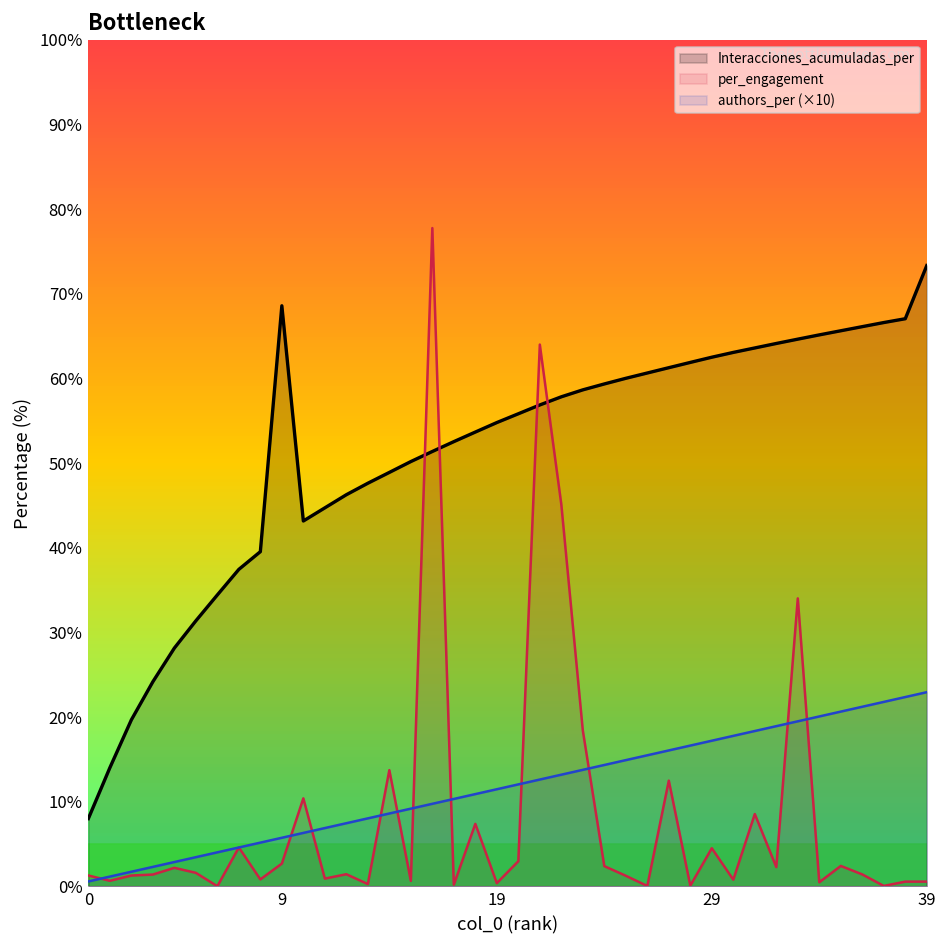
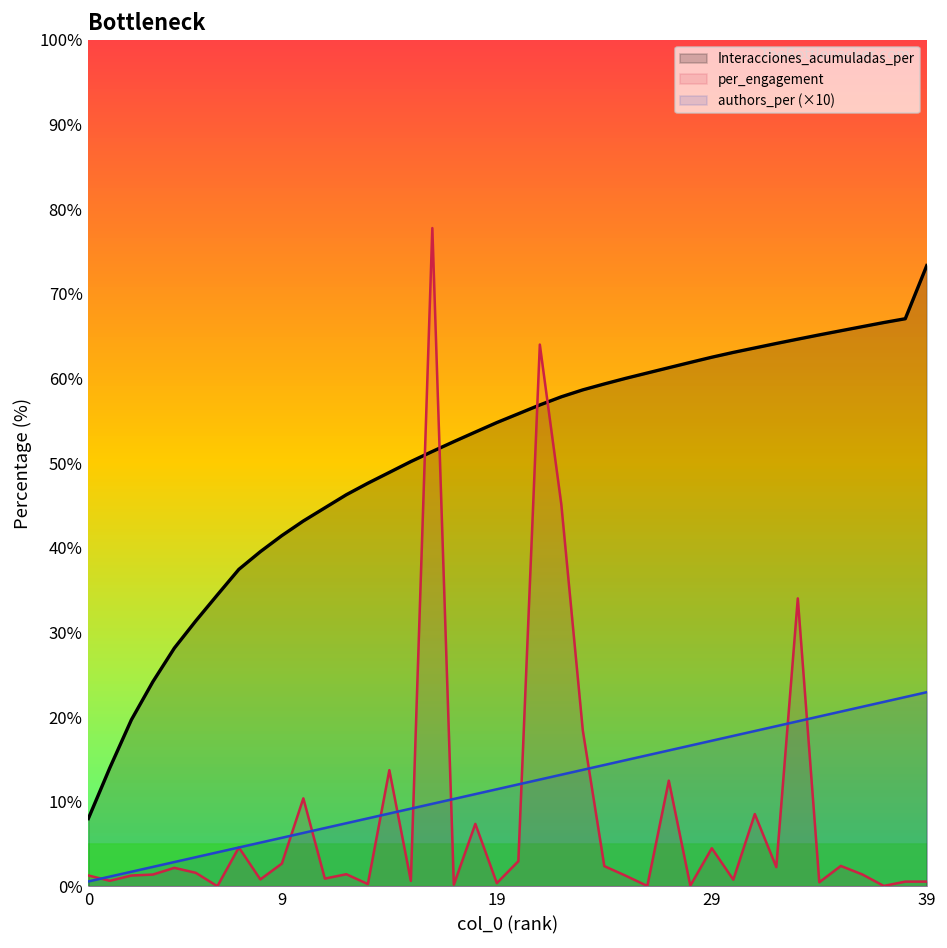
  {
    "Interacciones_acumuladas_per": {
      "0": "8%",
-     "9": "69%",
+     "9": "41%",
      "19": "55%",
      "29": "63%",
      "39": "73%"
    }
  }
